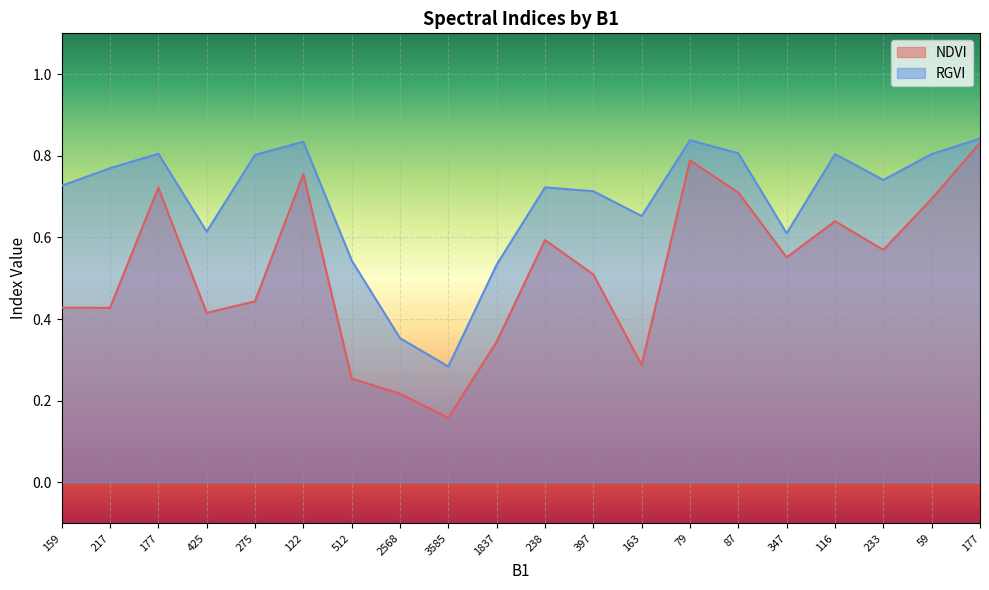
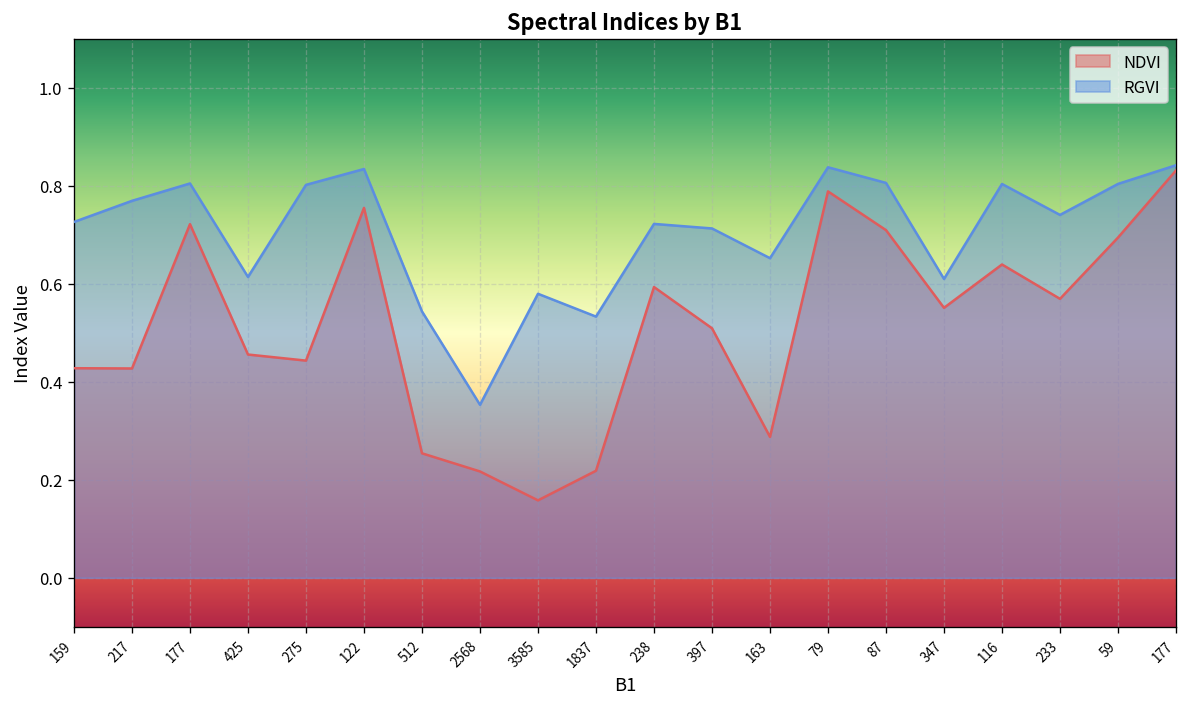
  {
    "NDVI": {
      "159": 0.43,
      "217": 0.43,
-     "425": 0.42,
+     "425": 0.46,
      "275": 0.44,
      "122": 0.76,
      "512": 0.25,
      "2568": 0.22,
      "3585": 0.16,
-     "1837": 0.34,
+     "1837": 0.22,
      "238": 0.59,
      "397": 0.51,
      "163": 0.29,
      "79": 0.79,
      "87": 0.71,
      "347": 0.55,
      "116": 0.64,
      "233": 0.57,
      "59": 0.69
    },
    "RGVI": {
      "159": 0.73,
      "217": 0.77,
      "425": 0.61,
      "275": 0.80,
      "122": 0.83,
      "512": 0.54,
      "2568": 0.35,
-     "3585": 0.28,
+     "3585": 0.58,
      "1837": 0.53,
      "238": 0.72,
      "397": 0.71,
      "163": 0.65,
      "79": 0.84,
      "87": 0.81,
      "347": 0.61,
      "116": 0.80,
      "233": 0.74,
      "59": 0.80
    }
  }
